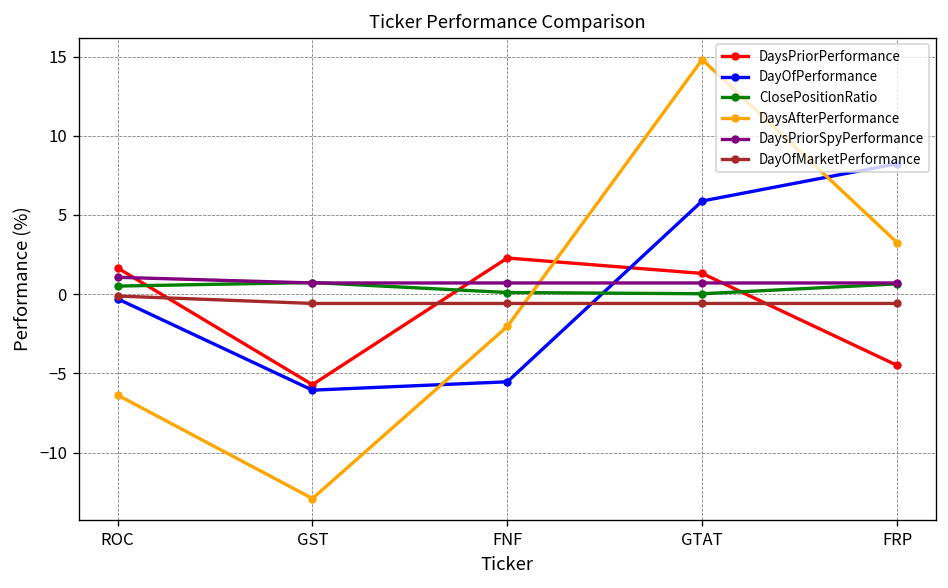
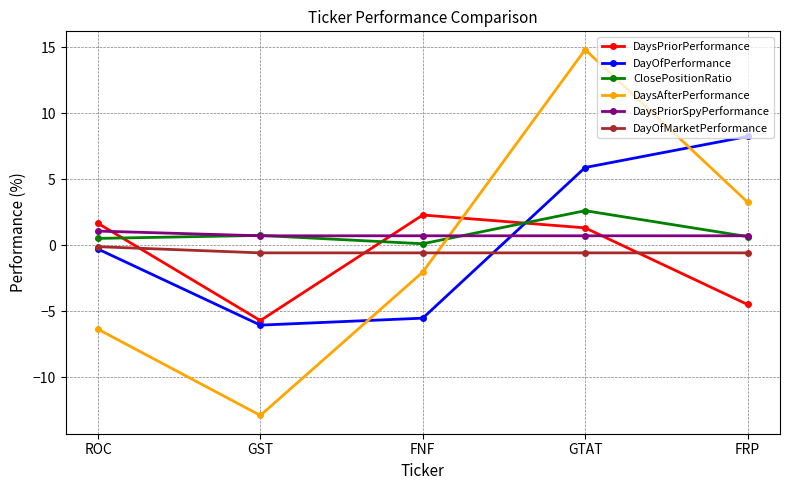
  {
    "DaysPriorPerformance": {
      "ROC": 1.7,
      "GST": -5.7,
      "FNF": 2.3,
      "GTAT": 1.3,
      "FRP": -4.5
    },
    "DayOfPerformance": {
      "GST": -6.1,
      "FNF": -5.5,
      "GTAT": 5.9
    },
    "ClosePositionRatio": {
      "ROC": 0.5,
      "FNF": 0.1,
-     "GTAT": 0.0
+     "GTAT": 2.6
    },
    "DaysAfterPerformance": {
      "ROC": -6.4,
      "GST": -12.9,
      "FNF": -2.0,
      "GTAT": 14.8,
      "FRP": 3.3
    },
    "DaysPriorSpyPerformance": {
      "ROC": 1.1,
      "FNF": 0.7,
      "GTAT": 0.7
    },
    "DayOfMarketPerformance": {
      "GST": -0.6,
      "FNF": -0.6,
      "GTAT": -0.6,
      "FRP": -0.6
    }
  }
